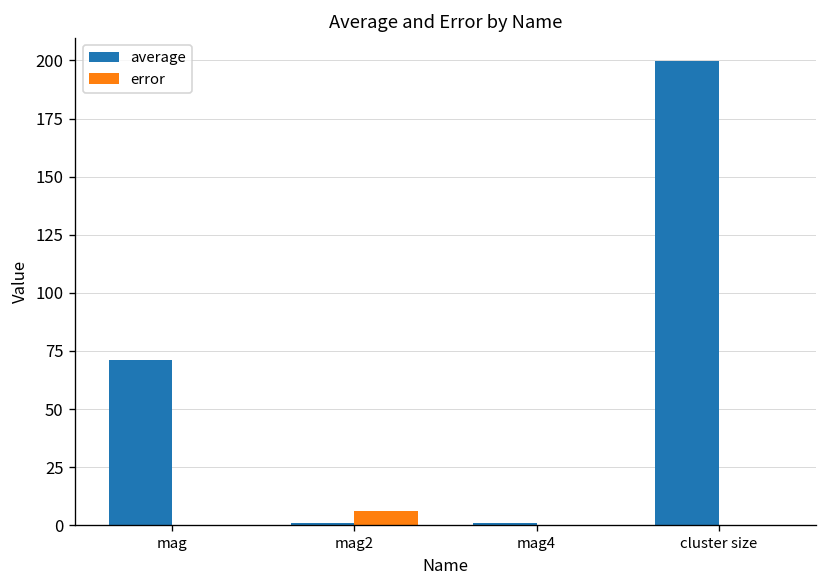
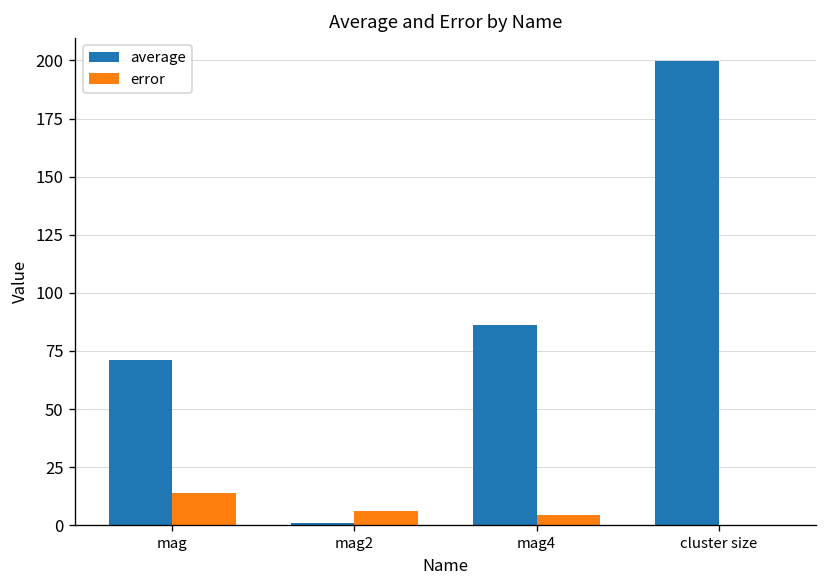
  {
    "average": {
      "mag": 71,
-     "mag4": 1,
+     "mag4": 86,
      "cluster size": 200
    },
    "error": {
-     "mag": 0,
+     "mag": 14,
      "mag2": 6,
-     "mag4": 0
+     "mag4": 5
    }
  }
